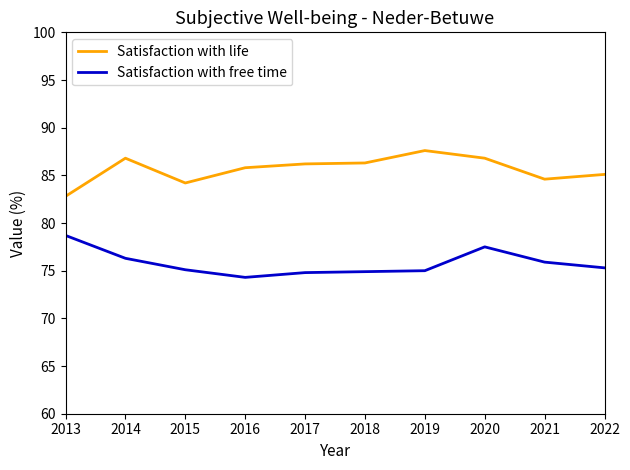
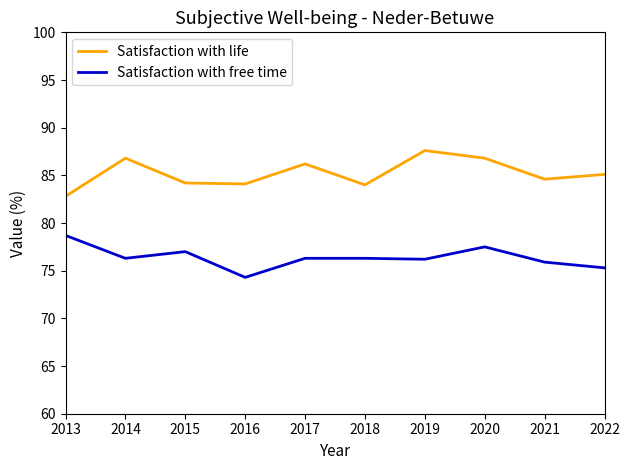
  {
    "Satisfaction with life": {
      "2013": 83,
      "2014": 87,
      "2015": 84,
-     "2016": 86,
+     "2016": 84,
      "2017": 86,
-     "2018": 86,
+     "2018": 84,
      "2019": 88,
      "2020": 87,
      "2021": 85,
      "2022": 85
    },
    "Satisfaction with free time": {
      "2013": 79,
      "2014": 76,
-     "2015": 75,
+     "2015": 77,
      "2016": 74,
-     "2017": 75,
-     "2018": 75,
-     "2019": 75,
+     "2017": 76,
+     "2018": 76,
+     "2019": 76,
      "2020": 78,
      "2021": 76,
      "2022": 75
    }
  }
